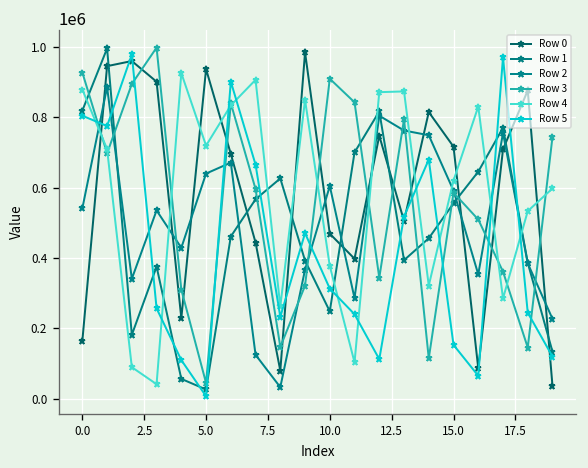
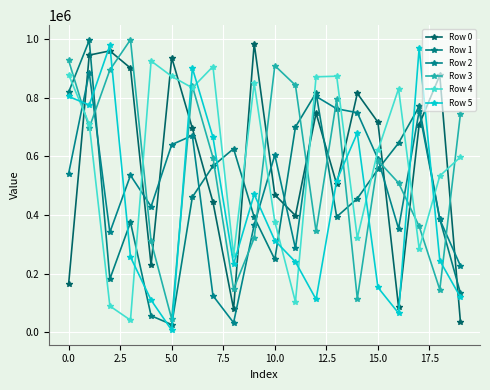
  {
    "Row 4": {
      "0.0": 880000,
-     "5.0": 720000,
+     "5.0": 870000,
      "10.0": 380000,
      "15.0": 620000
    }
  }
